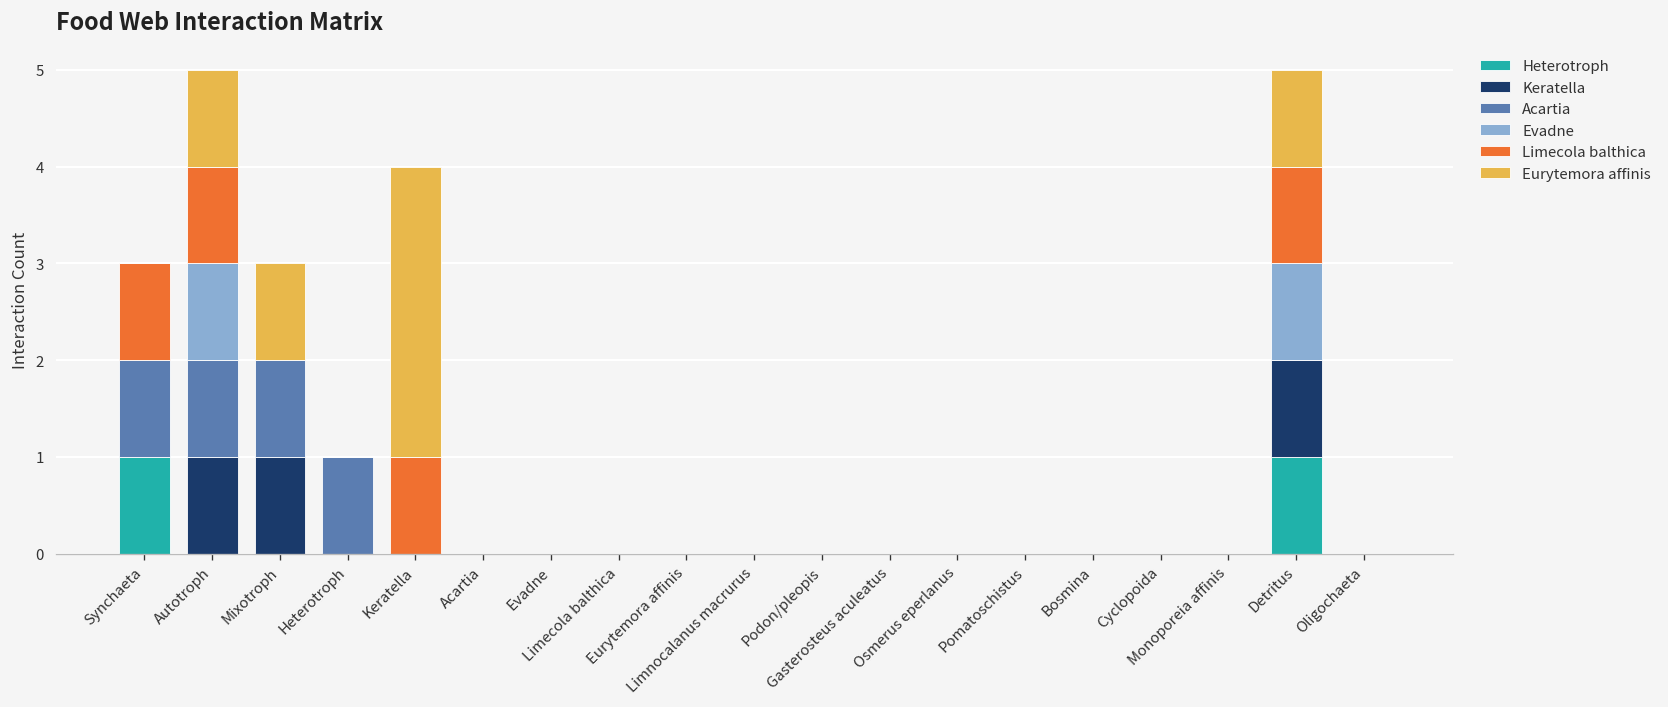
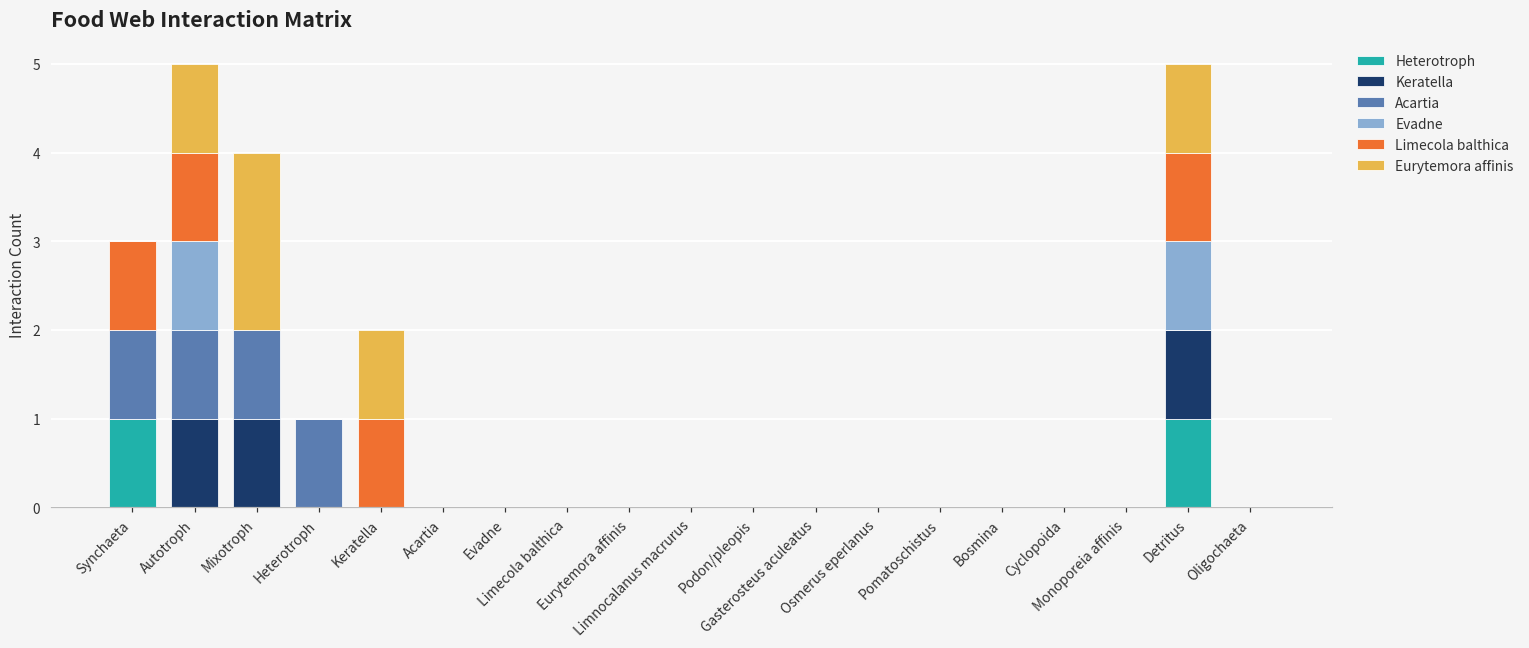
  {
    "Heterotroph": {
      "Synchaeta": 1,
      "Autotroph": 0,
      "Mixotroph": 0,
      "Heterotroph": 0,
      "Keratella": 0,
      "Acartia": 0,
      "Evadne": 0,
      "Limecola balthica": 0,
      "Eurytemora affinis": 0,
      "Limnocalanus macrurus": 0,
      "Podon/pleopis": 0,
      "Gasterosteus aculeatus": 0,
      "Osmerus eperlanus": 0,
      "Pomatoschistus": 0,
      "Bosmina": 0,
      "Cyclopoida": 0,
      "Monoporeia affinis": 0,
      "Detritus": 1,
      "Oligochaeta": 0
    },
    "Keratella": {
      "Synchaeta": 0,
      "Autotroph": 1,
      "Mixotroph": 1,
      "Heterotroph": 0,
      "Keratella": 0,
      "Acartia": 0,
      "Evadne": 0,
      "Limecola balthica": 0,
      "Eurytemora affinis": 0,
      "Limnocalanus macrurus": 0,
      "Podon/pleopis": 0,
      "Gasterosteus aculeatus": 0,
      "Osmerus eperlanus": 0,
      "Pomatoschistus": 0,
      "Bosmina": 0,
      "Cyclopoida": 0,
      "Monoporeia affinis": 0,
      "Detritus": 1,
      "Oligochaeta": 0
    },
    "Acartia": {
      "Synchaeta": 1,
      "Autotroph": 1,
      "Mixotroph": 1,
      "Heterotroph": 1,
      "Keratella": 0,
      "Acartia": 0,
      "Evadne": 0,
      "Limecola balthica": 0,
      "Eurytemora affinis": 0,
      "Limnocalanus macrurus": 0,
      "Podon/pleopis": 0,
      "Gasterosteus aculeatus": 0,
      "Osmerus eperlanus": 0,
      "Pomatoschistus": 0,
      "Bosmina": 0,
      "Cyclopoida": 0,
      "Monoporeia affinis": 0,
      "Detritus": 0,
      "Oligochaeta": 0
    },
    "Evadne": {
      "Synchaeta": 0,
      "Autotroph": 1,
      "Mixotroph": 0,
      "Heterotroph": 0,
      "Keratella": 0,
      "Acartia": 0,
      "Evadne": 0,
      "Limecola balthica": 0,
      "Eurytemora affinis": 0,
      "Limnocalanus macrurus": 0,
      "Podon/pleopis": 0,
      "Gasterosteus aculeatus": 0,
      "Osmerus eperlanus": 0,
      "Pomatoschistus": 0,
      "Bosmina": 0,
      "Cyclopoida": 0,
      "Monoporeia affinis": 0,
      "Detritus": 1,
      "Oligochaeta": 0
    },
    "Limecola balthica": {
      "Synchaeta": 1,
      "Autotroph": 1,
      "Mixotroph": 0,
      "Heterotroph": 0,
      "Keratella": 1,
      "Acartia": 0,
      "Evadne": 0,
      "Limecola balthica": 0,
      "Eurytemora affinis": 0,
      "Limnocalanus macrurus": 0,
      "Podon/pleopis": 0,
      "Gasterosteus aculeatus": 0,
      "Osmerus eperlanus": 0,
      "Pomatoschistus": 0,
      "Bosmina": 0,
      "Cyclopoida": 0,
      "Monoporeia affinis": 0,
      "Detritus": 1,
      "Oligochaeta": 0
    },
    "Eurytemora affinis": {
      "Synchaeta": 0,
      "Autotroph": 1,
-     "Mixotroph": 1,
+     "Mixotroph": 2,
      "Heterotroph": 0,
-     "Keratella": 3,
+     "Keratella": 1,
      "Acartia": 0,
      "Evadne": 0,
      "Limecola balthica": 0,
      "Eurytemora affinis": 0,
      "Limnocalanus macrurus": 0,
      "Podon/pleopis": 0,
      "Gasterosteus aculeatus": 0,
      "Osmerus eperlanus": 0,
      "Pomatoschistus": 0,
      "Bosmina": 0,
      "Cyclopoida": 0,
      "Monoporeia affinis": 0,
      "Detritus": 1,
      "Oligochaeta": 0
    }
  }
